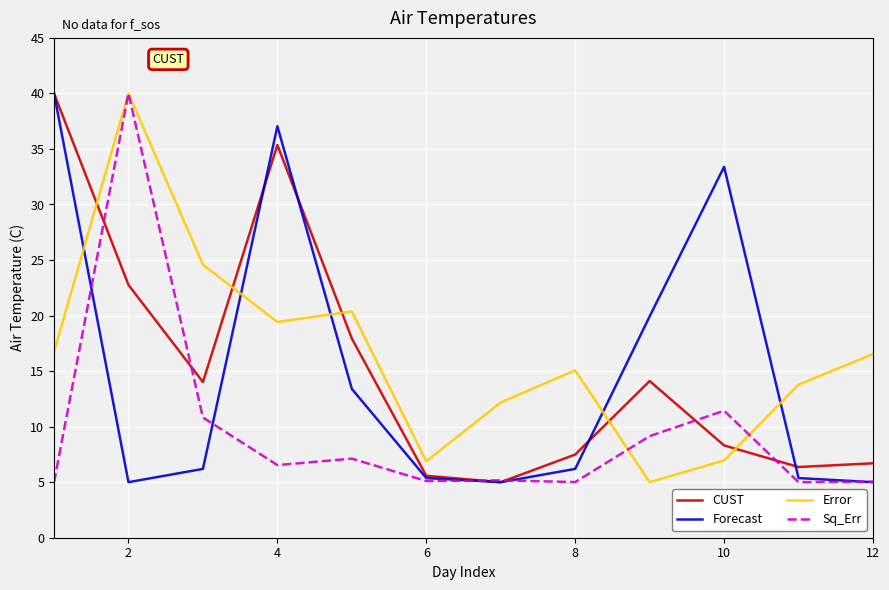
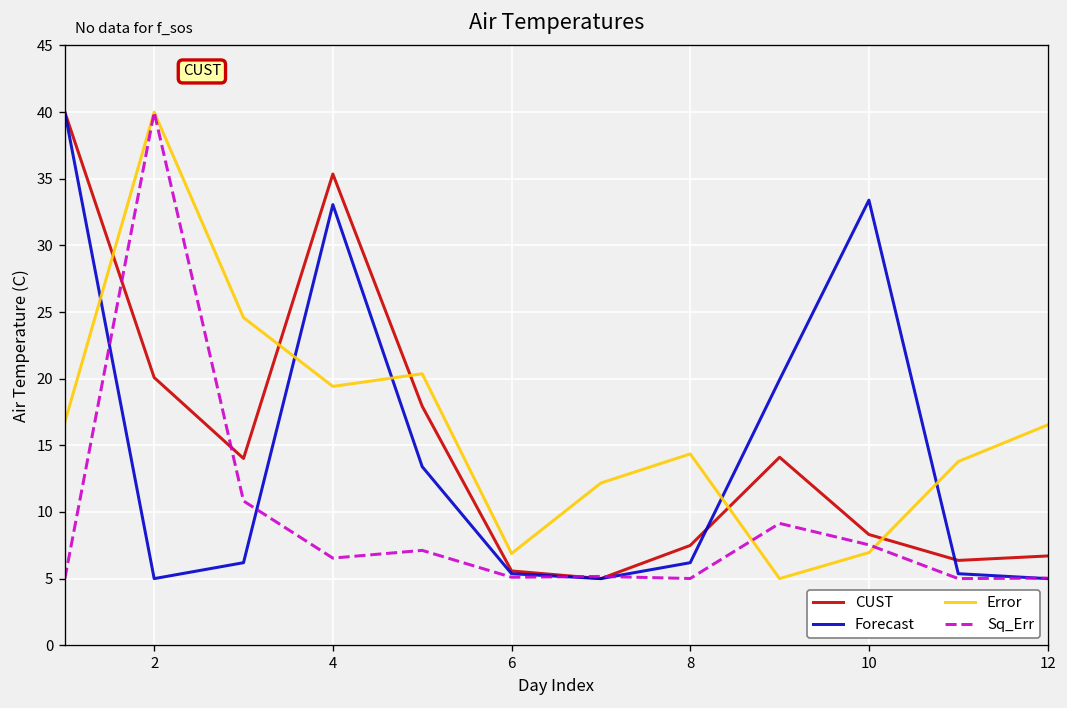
  {
    "CUST": {
-     "2": 22.8,
+     "2": 20.1,
      "4": 35.4,
      "8": 7.5,
      "10": 8.3,
      "12": 6.7
    },
    "Forecast": {
      "2": 5.0,
-     "4": 37.0,
+     "4": 33.1,
      "8": 6.2,
      "10": 33.4
    },
    "Error": {
      "4": 19.4,
      "6": 6.9,
-     "8": 15.1,
+     "8": 14.4,
      "10": 7.0,
      "12": 16.5
    },
    "Sq_Err": {
      "4": 6.5,
      "6": 5.1,
      "8": 5.0,
-     "10": 11.4
+     "10": 7.5
    }
  }
